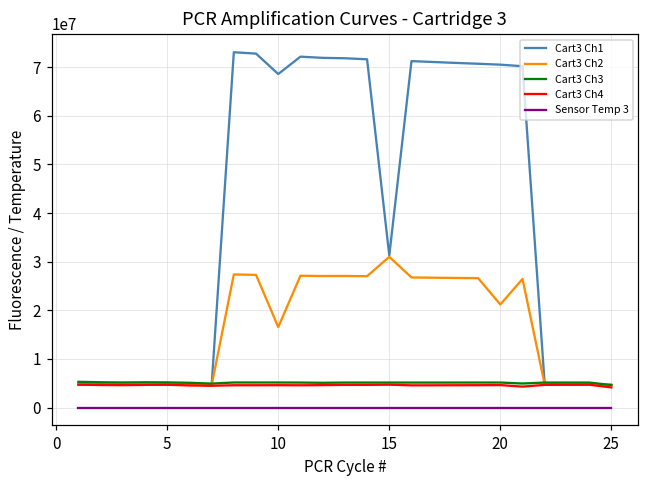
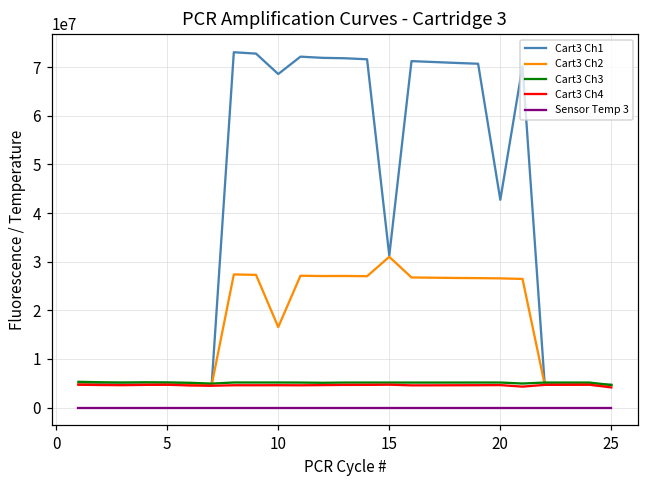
  {
    "Cart3 Ch1": {
      "10": 69000000,
-     "20": 70000000
+     "20": 43000000
    },
    "Cart3 Ch2": {
      "10": 17000000,
-     "20": 21000000
+     "20": 27000000
    },
    "Sensor Temp 3": {
      "5": 0,
      "10": 0,
      "15": 0,
      "20": 0,
      "25": 0
    }
  }
